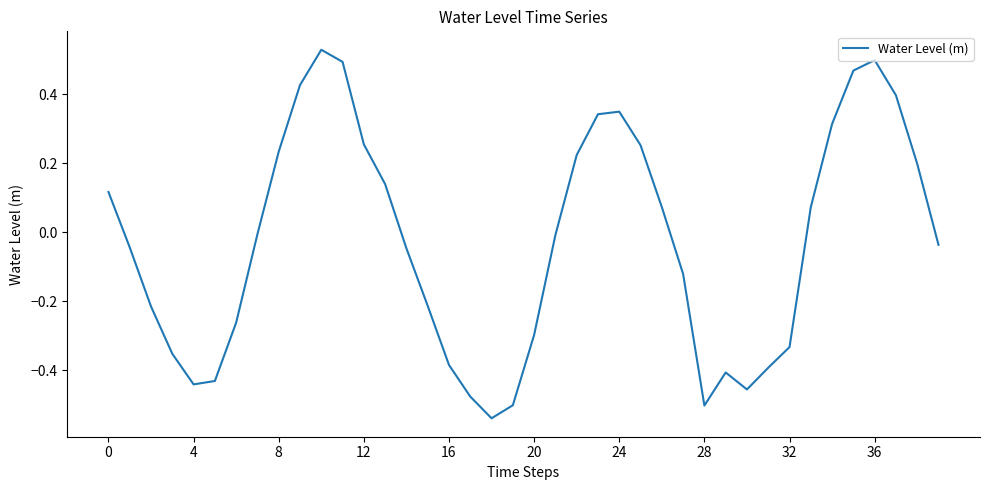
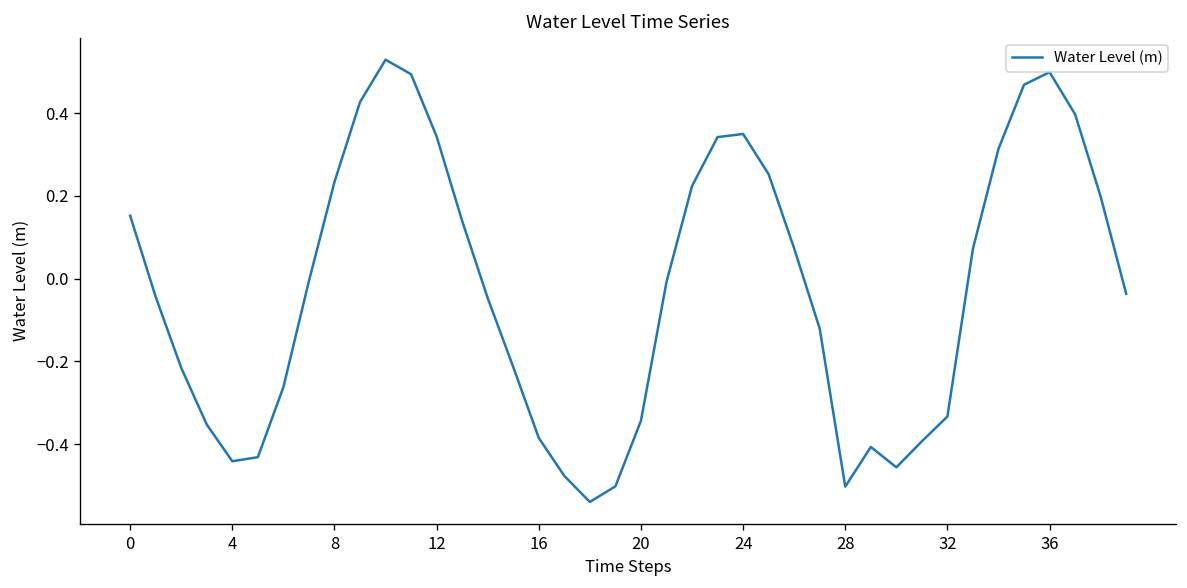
  {
-   "0": 0.12,
+   "0": 0.15,
    "4": -0.44,
    "8": 0.23,
-   "12": 0.25,
+   "12": 0.34,
    "16": -0.39,
-   "20": -0.30,
+   "20": -0.34,
    "24": 0.35,
    "28": -0.50,
    "32": -0.33
  }
